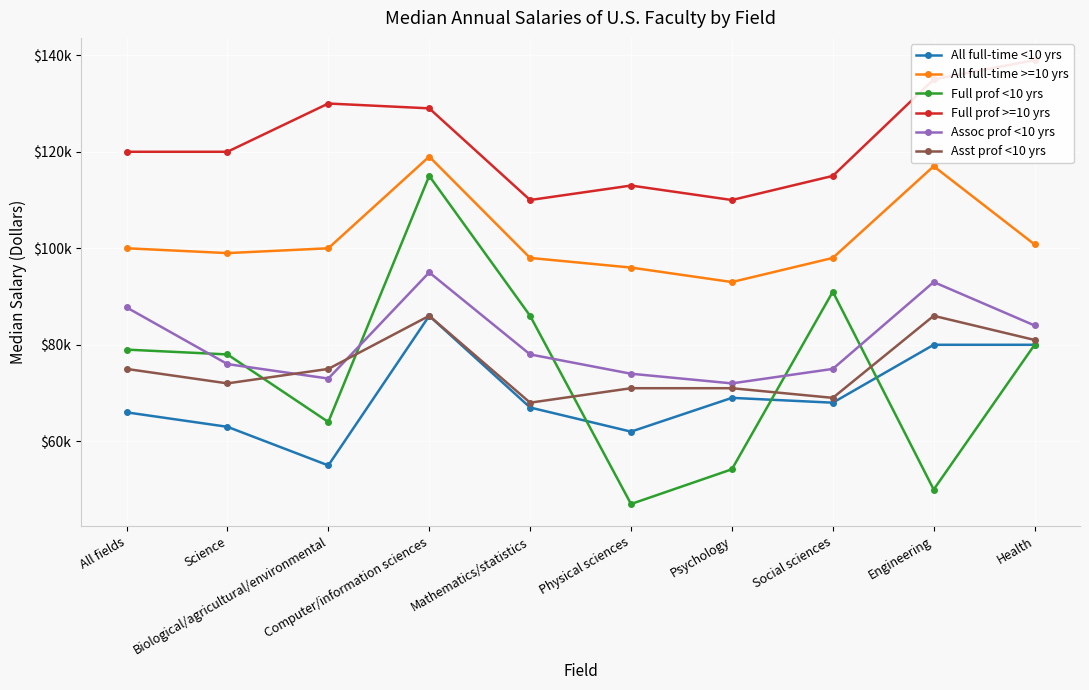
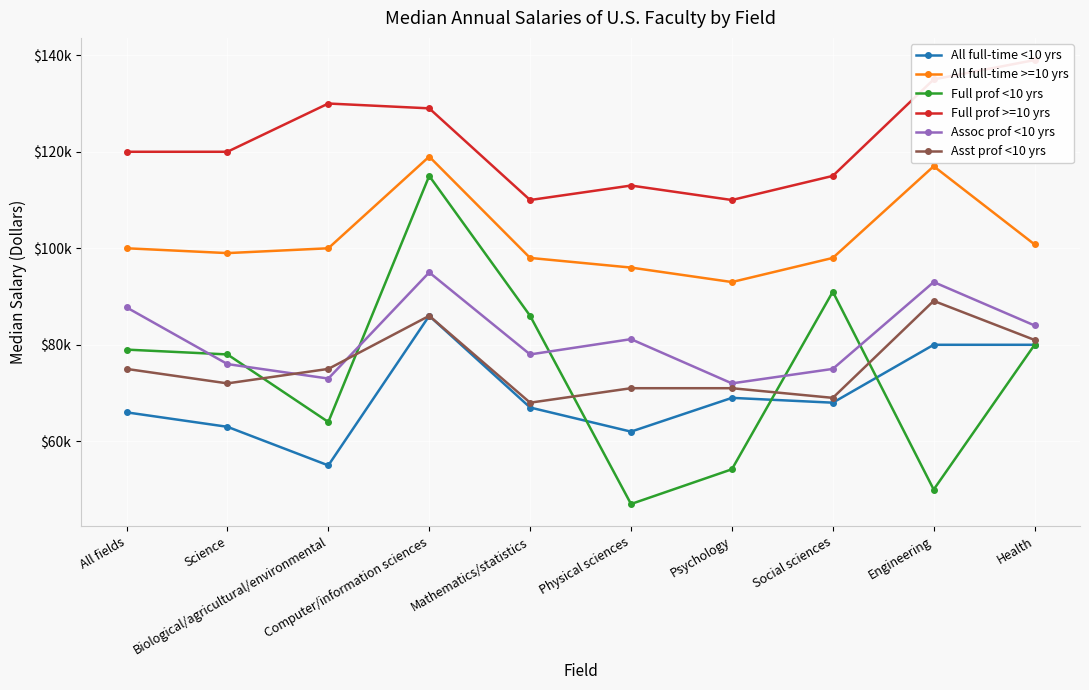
  {
    "All full-time <10 yrs": {
      "All fields": "$66000",
      "Science": "$63000",
      "Biological/agricultural/environmental": "$55000",
      "Mathematics/statistics": "$67000",
      "Physical sciences": "$62000",
      "Psychology": "$69000",
      "Social sciences": "$68000",
      "Engineering": "$80000"
    },
    "All full-time >=10 yrs": {
      "All fields": "$100000",
      "Science": "$99000",
      "Biological/agricultural/environmental": "$100000",
      "Computer/information sciences": "$119000",
      "Mathematics/statistics": "$98000",
      "Physical sciences": "$96000",
      "Psychology": "$93000",
      "Social sciences": "$98000",
      "Engineering": "$117000",
      "Health": "$101000"
    },
    "Full prof <10 yrs": {
      "All fields": "$79000",
      "Science": "$78000",
      "Biological/agricultural/environmental": "$64000",
      "Computer/information sciences": "$115000",
      "Mathematics/statistics": "$86000",
      "Physical sciences": "$47000",
      "Psychology": "$54000",
      "Social sciences": "$91000",
      "Engineering": "$50000"
    },
    "Full prof >=10 yrs": {
      "All fields": "$120000",
      "Science": "$120000",
      "Biological/agricultural/environmental": "$130000",
      "Computer/information sciences": "$129000",
      "Mathematics/statistics": "$110000",
      "Physical sciences": "$113000",
      "Psychology": "$110000",
      "Social sciences": "$115000"
    },
    "Assoc prof <10 yrs": {
      "All fields": "$88000",
      "Science": "$76000",
      "Biological/agricultural/environmental": "$73000",
      "Computer/information sciences": "$95000",
      "Mathematics/statistics": "$78000",
-     "Physical sciences": "$74000",
+     "Physical sciences": "$81000",
      "Psychology": "$72000",
      "Social sciences": "$75000",
      "Engineering": "$93000",
      "Health": "$84000"
    },
    "Asst prof <10 yrs": {
      "All fields": "$75000",
      "Science": "$72000",
      "Biological/agricultural/environmental": "$75000",
      "Mathematics/statistics": "$68000",
      "Physical sciences": "$71000",
      "Psychology": "$71000",
      "Social sciences": "$69000",
-     "Engineering": "$86000",
+     "Engineering": "$89000",
      "Health": "$81000"
    }
  }
